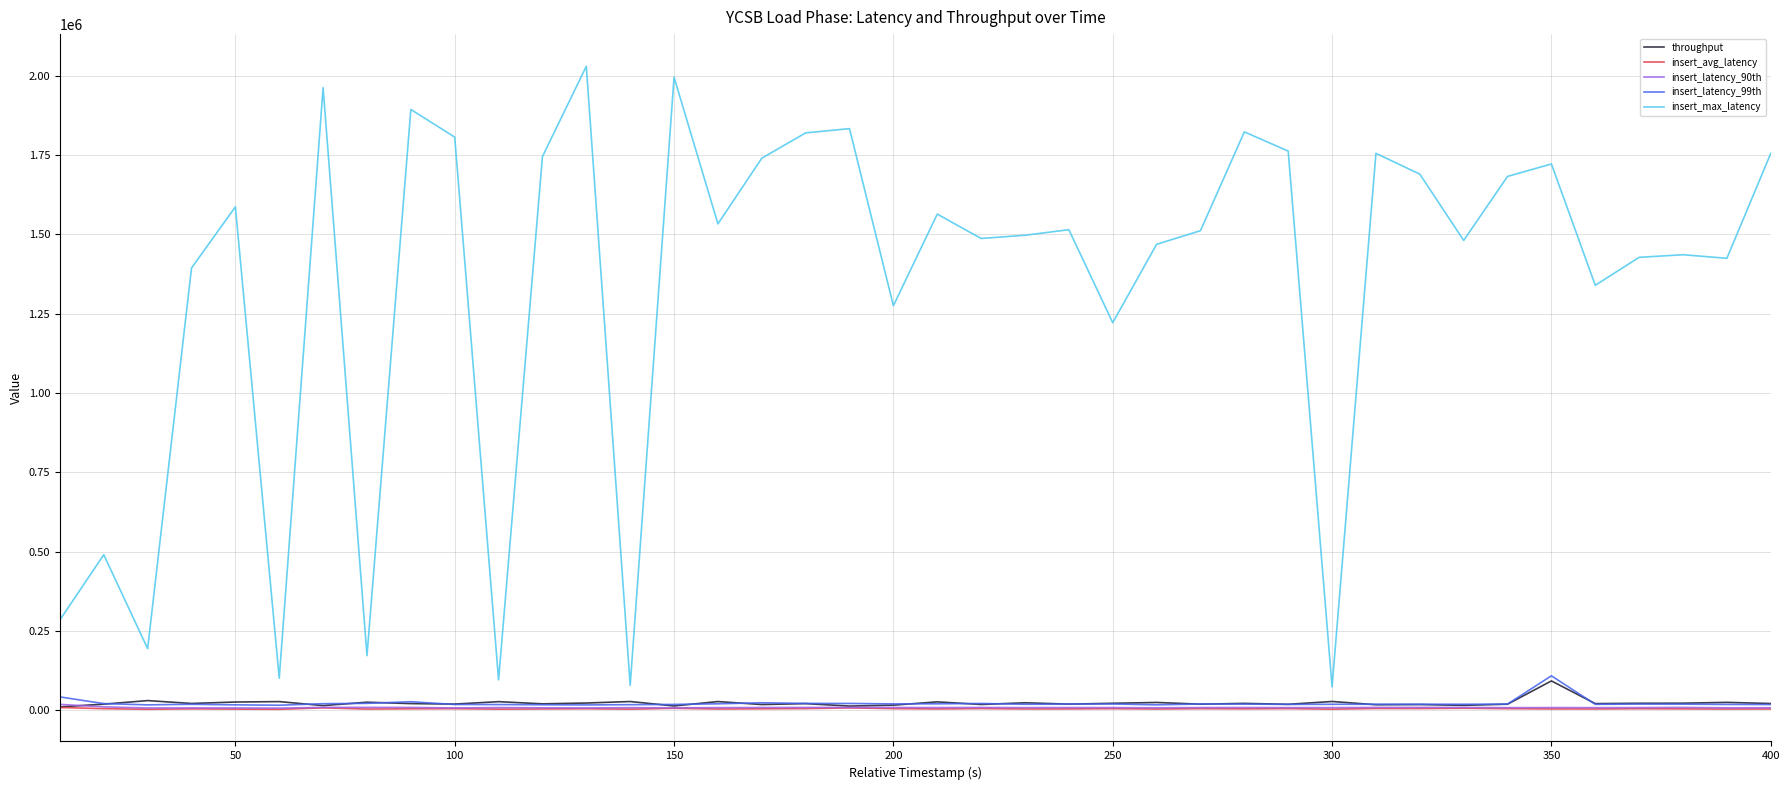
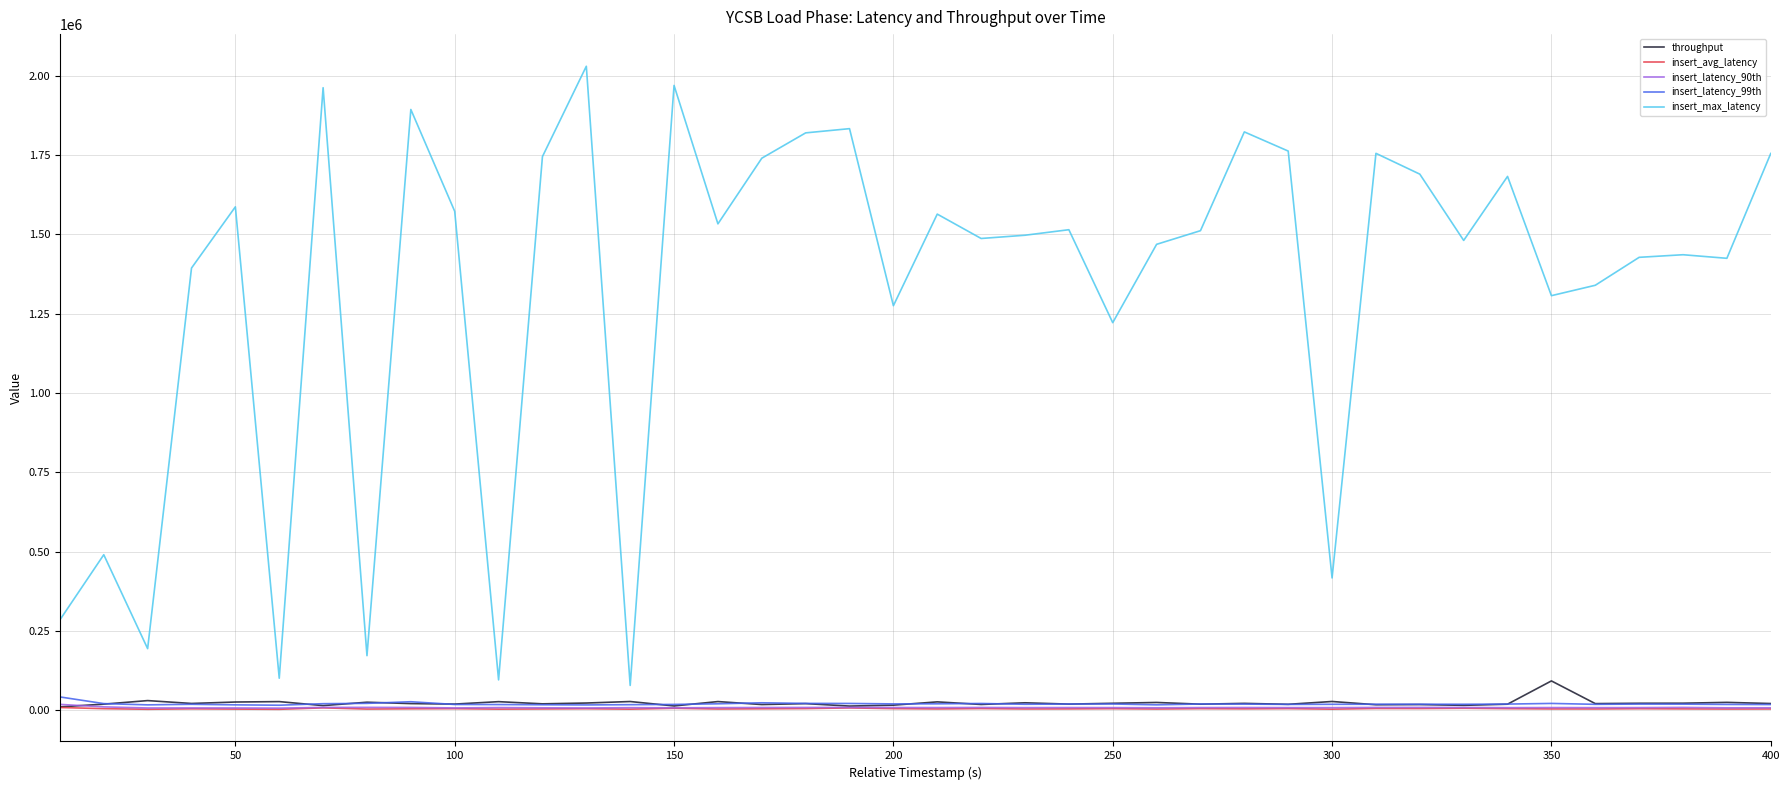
  {
    "throughput": {
      "50": 30000,
      "300": 30000,
      "350": 90000
    },
    "insert_latency_99th": {
      "50": 20000,
      "300": 20000,
-     "350": 110000
+     "350": 20000
    },
    "insert_max_latency": {
      "50": 1590000,
-     "100": 1810000,
-     "150": 2000000,
+     "100": 1570000,
+     "150": 1970000,
      "200": 1280000,
      "250": 1220000,
-     "300": 70000,
-     "350": 1720000,
+     "300": 420000,
+     "350": 1310000,
      "400": 1750000
    }
  }
